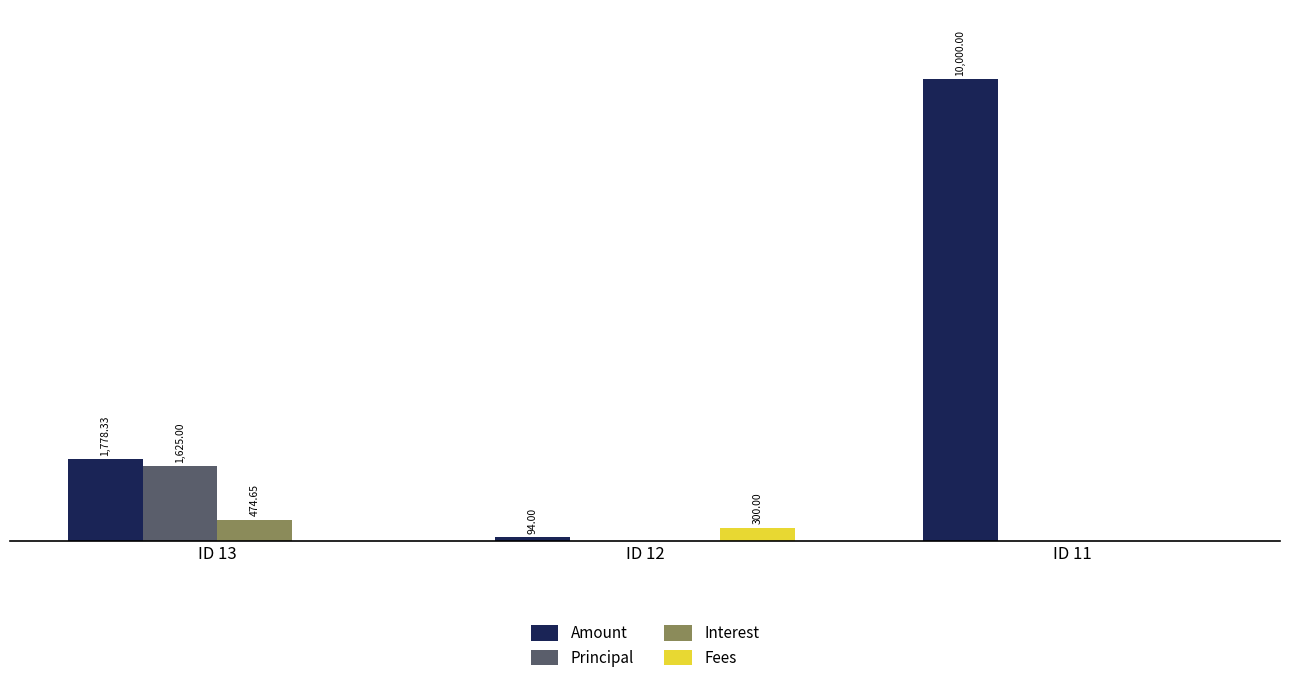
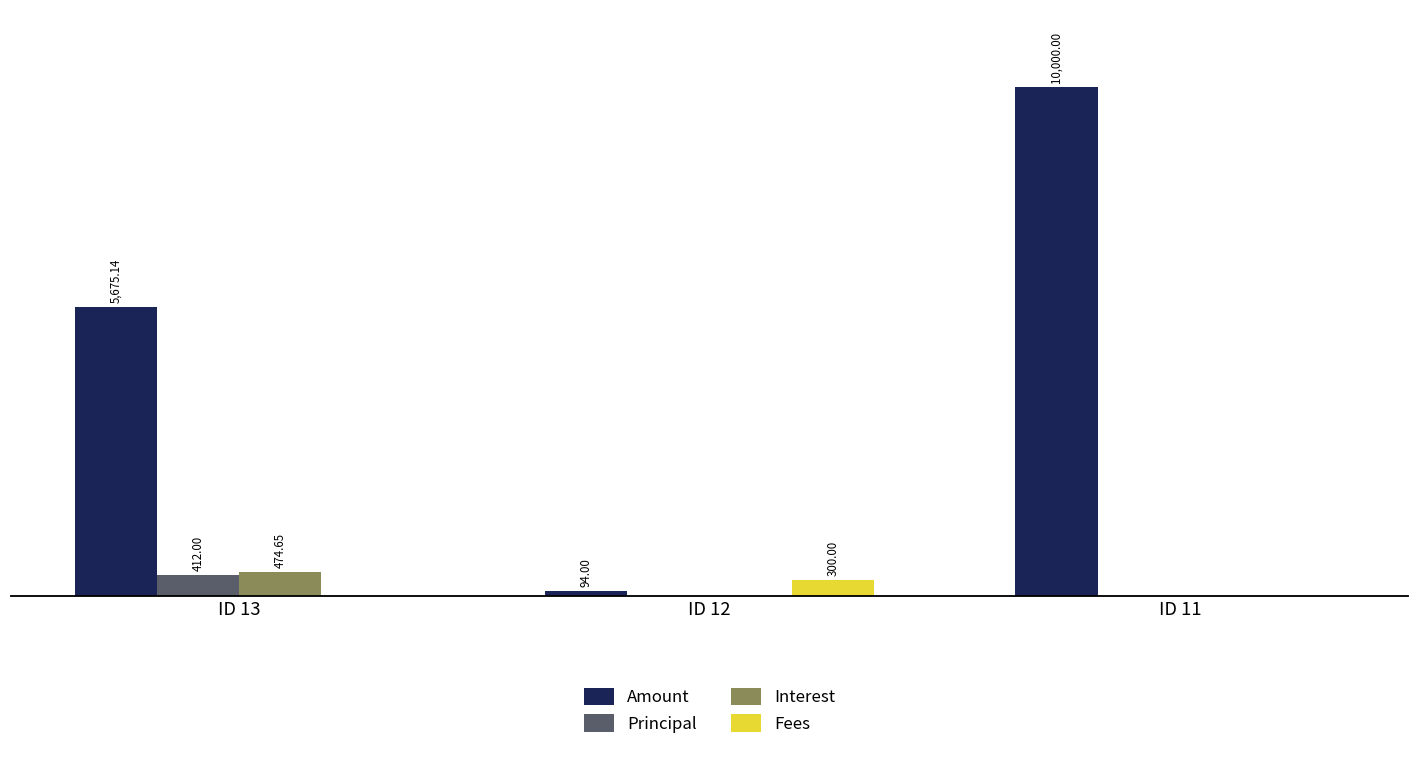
  {
    "Amount": {
-     "ID 13": "1,778.33",
+     "ID 13": "5,675.14",
      "ID 12": "94.00",
      "ID 11": "10,000.00"
    },
    "Principal": {
-     "ID 13": "1,625.00"
+     "ID 13": "412.00"
    },
    "Interest": {
      "ID 13": "474.65"
    },
    "Fees": {
      "ID 12": "300.00"
    }
  }
